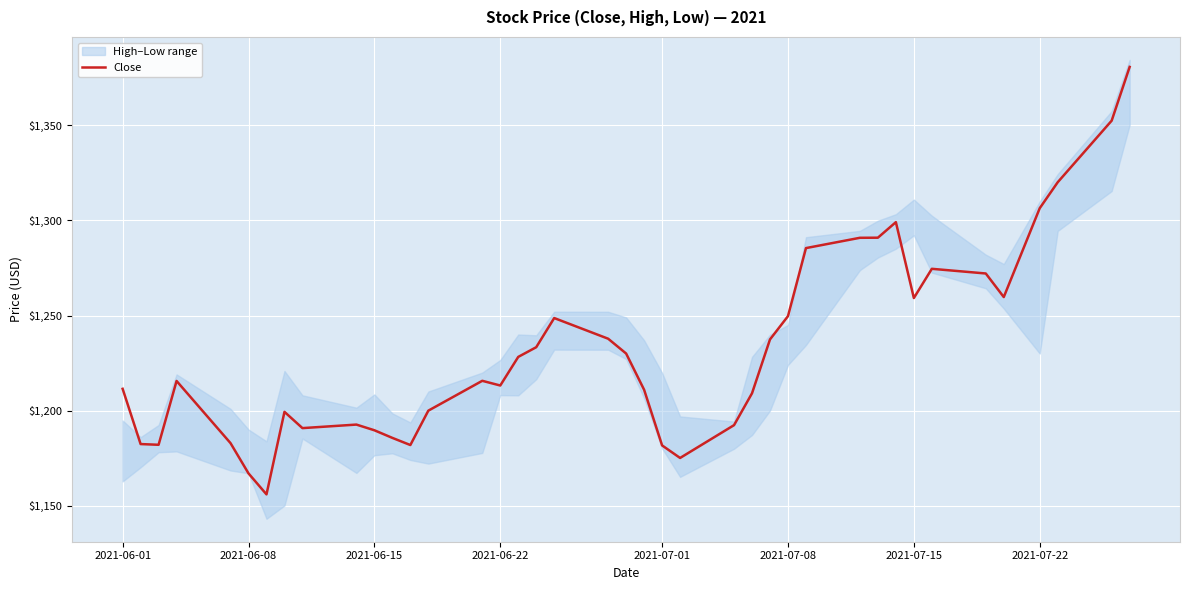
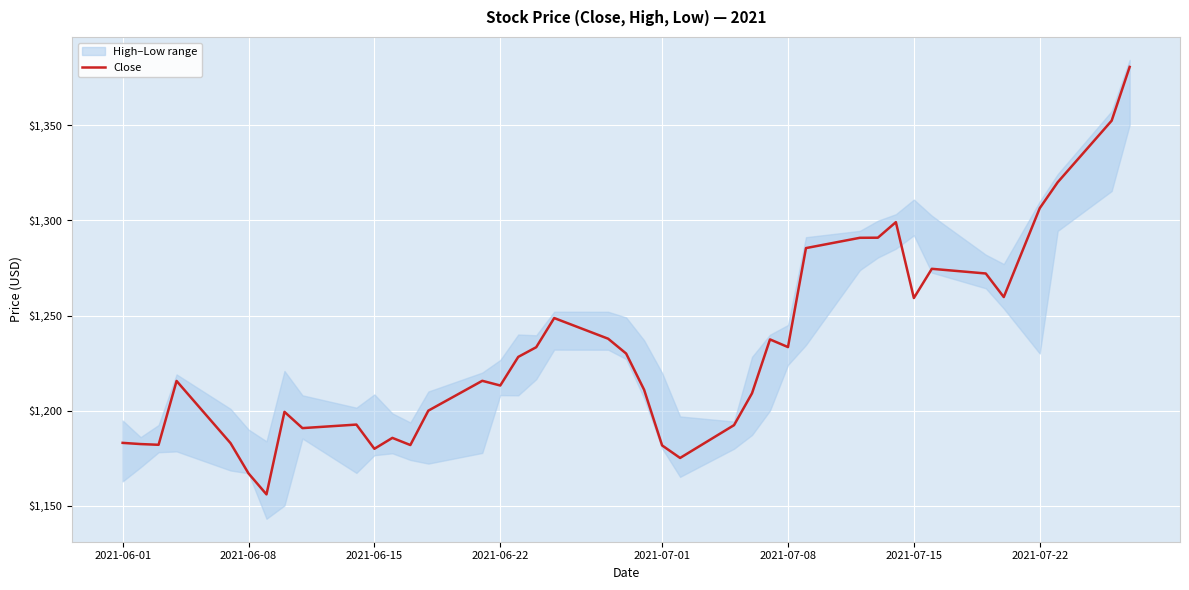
  {
    "Close": {
-     "2021-06-01": "$1,211",
+     "2021-06-01": "$1,183",
      "2021-06-08": "$1,167",
-     "2021-06-15": "$1,190",
+     "2021-06-15": "$1,180",
      "2021-06-22": "$1,213",
      "2021-07-01": "$1,182",
-     "2021-07-08": "$1,250",
+     "2021-07-08": "$1,233",
      "2021-07-15": "$1,259",
      "2021-07-22": "$1,306"
    }
  }
